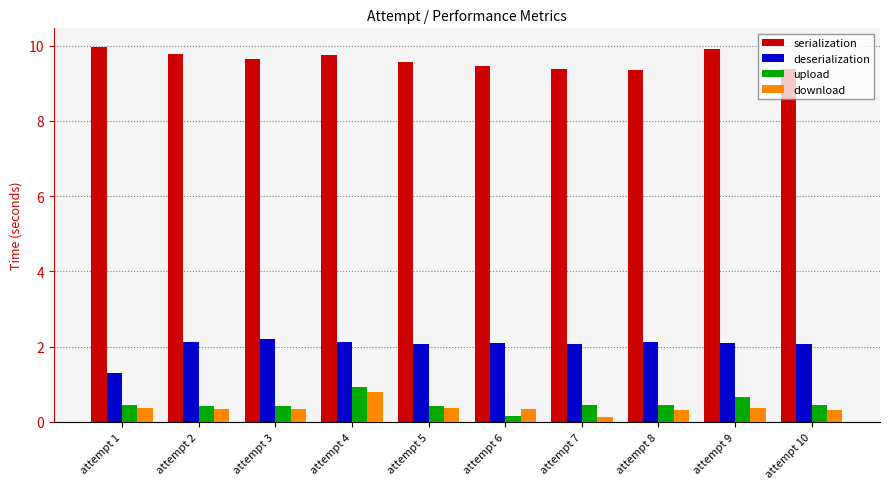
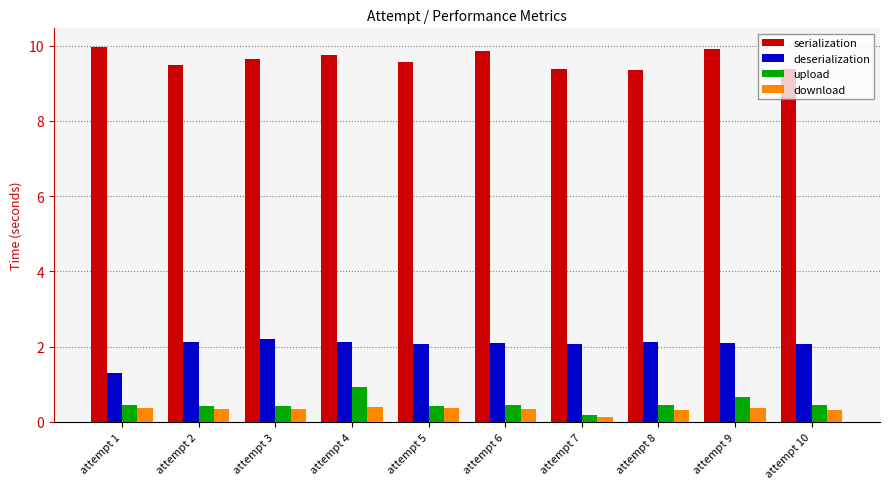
  {
    "serialization": {
      "attempt 1": 10.0,
-     "attempt 2": 9.8,
+     "attempt 2": 9.5,
      "attempt 3": 9.6,
      "attempt 4": 9.7,
      "attempt 5": 9.5,
-     "attempt 6": 9.5,
+     "attempt 6": 9.9,
      "attempt 7": 9.4,
      "attempt 8": 9.4,
      "attempt 9": 9.9
    },
    "deserialization": {
      "attempt 1": 1.3,
      "attempt 2": 2.1,
      "attempt 3": 2.2,
      "attempt 4": 2.1,
      "attempt 5": 2.1,
      "attempt 6": 2.1,
      "attempt 7": 2.1,
      "attempt 8": 2.1,
      "attempt 9": 2.1,
      "attempt 10": 2.1
    },
    "upload": {
      "attempt 1": 0.4,
      "attempt 2": 0.4,
      "attempt 3": 0.4,
      "attempt 4": 0.9,
      "attempt 5": 0.4,
-     "attempt 6": 0.1,
-     "attempt 7": 0.4,
+     "attempt 6": 0.4,
+     "attempt 7": 0.2,
      "attempt 8": 0.4,
      "attempt 9": 0.7,
      "attempt 10": 0.4
    },
    "download": {
      "attempt 1": 0.4,
      "attempt 2": 0.3,
      "attempt 3": 0.3,
-     "attempt 4": 0.8,
+     "attempt 4": 0.4,
      "attempt 5": 0.4,
      "attempt 6": 0.3,
      "attempt 7": 0.1,
      "attempt 8": 0.3,
      "attempt 9": 0.4,
      "attempt 10": 0.3
    }
  }
